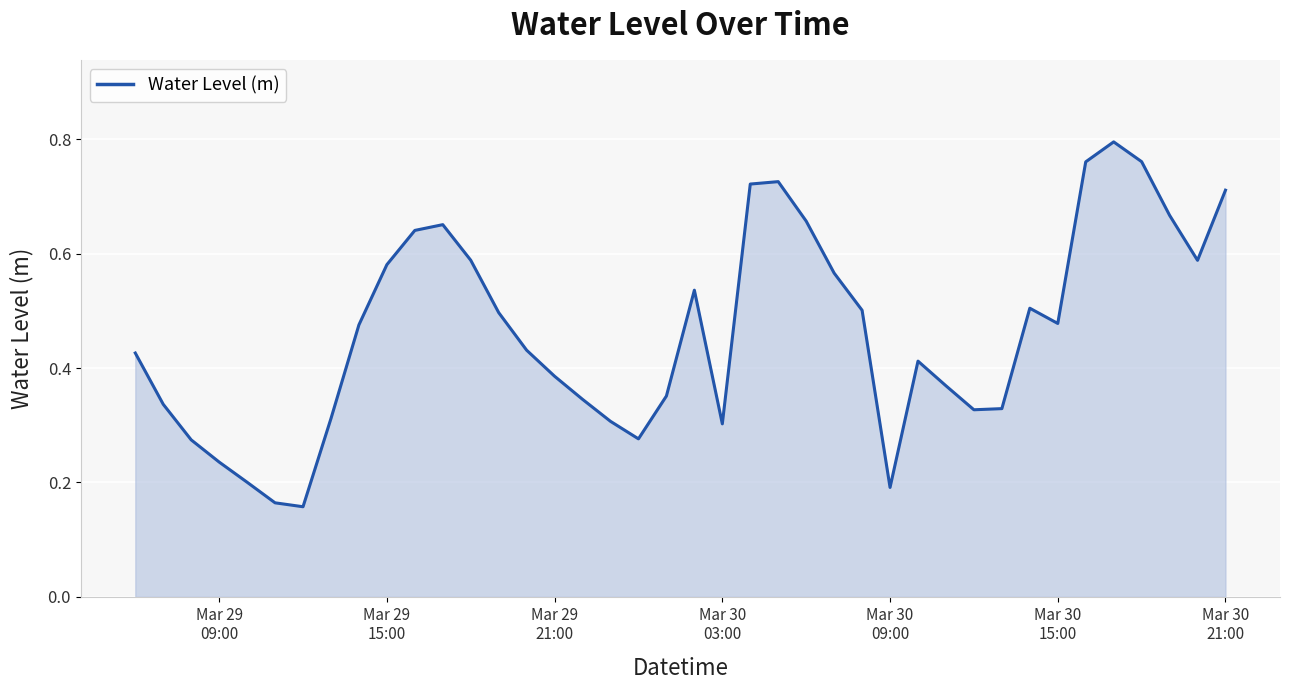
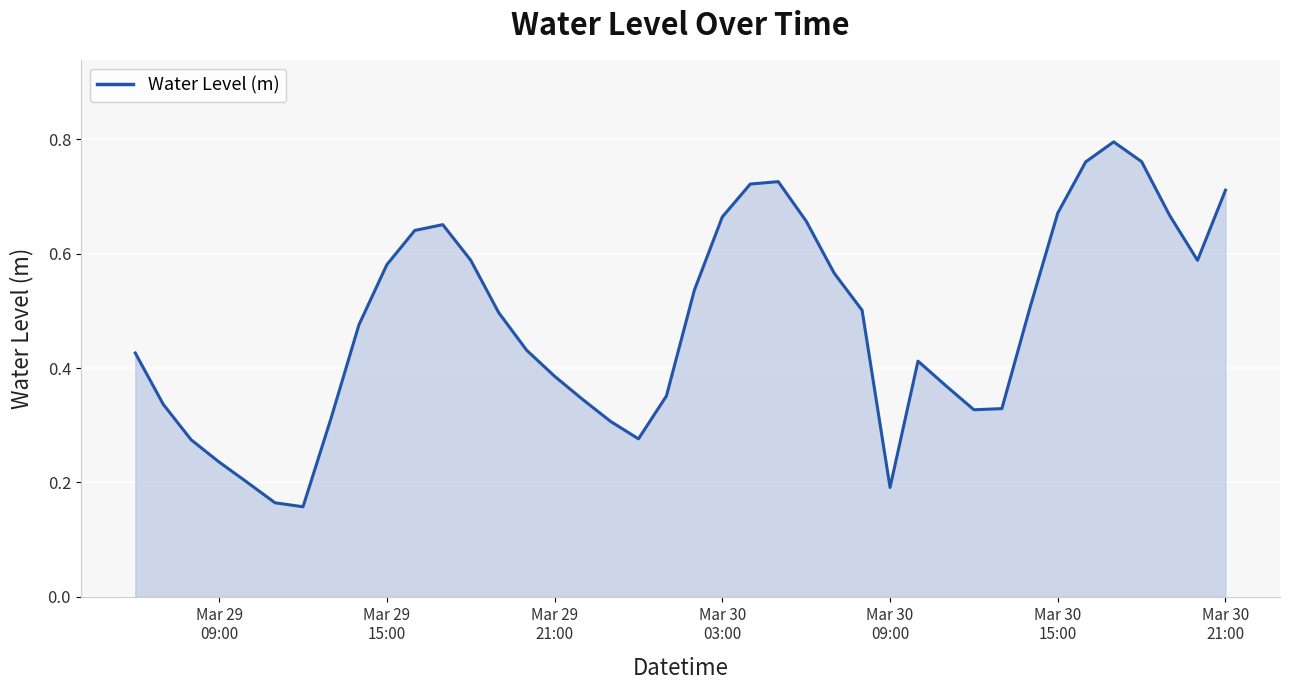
  {
    "Mar 29 09:00": 0.24,
    "Mar 29 15:00": 0.58,
    "Mar 29 21:00": 0.39,
-   "Mar 30 03:00": 0.30,
+   "Mar 30 03:00": 0.66,
    "Mar 30 09:00": 0.19,
-   "Mar 30 15:00": 0.48,
+   "Mar 30 15:00": 0.67,
    "Mar 30 21:00": 0.71
  }
